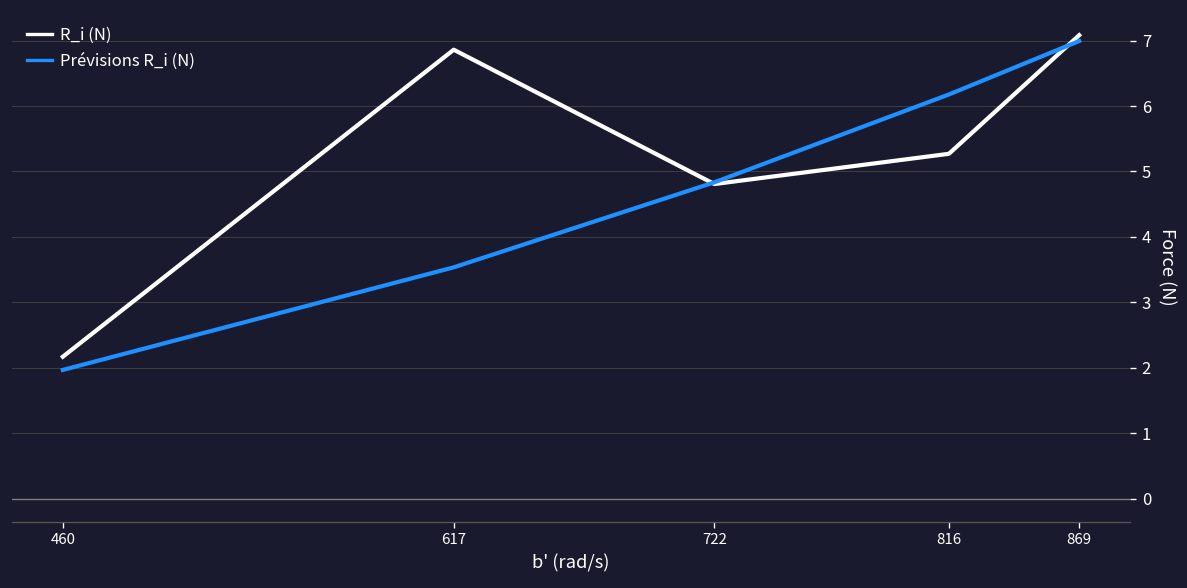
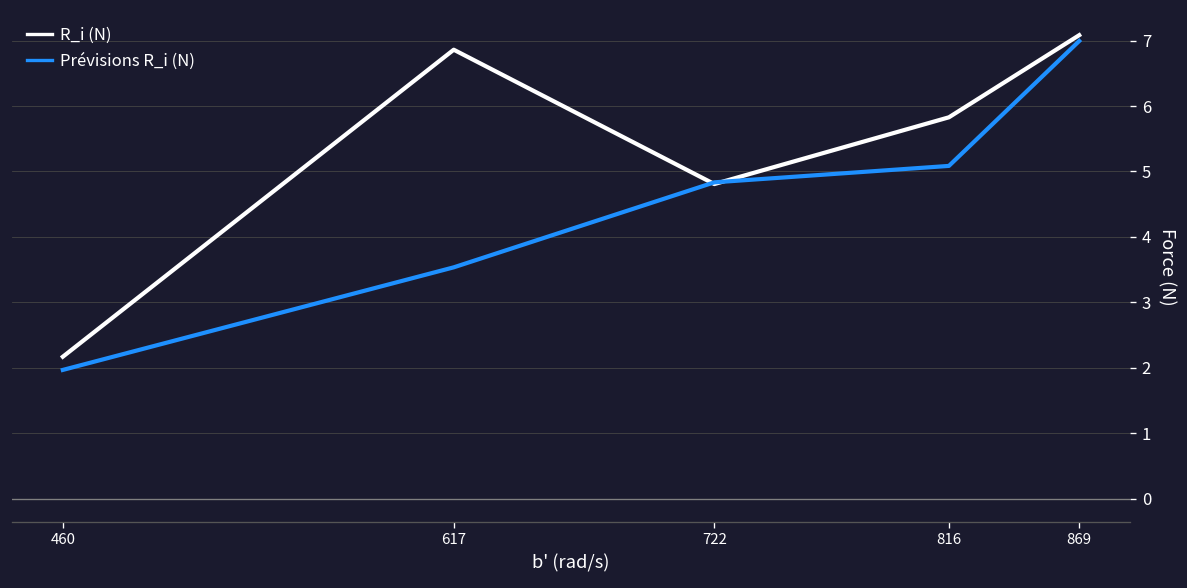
  {
    "R_i (N)": {
      "460": 2.2,
      "617": 6.9,
-     "816": 5.3,
+     "816": 5.8,
      "869": 7.1
    },
    "Prévisions R_i (N)": {
      "460": 2.0,
      "617": 3.5,
-     "816": 6.2,
+     "816": 5.1,
      "869": 7.0
    }
  }
